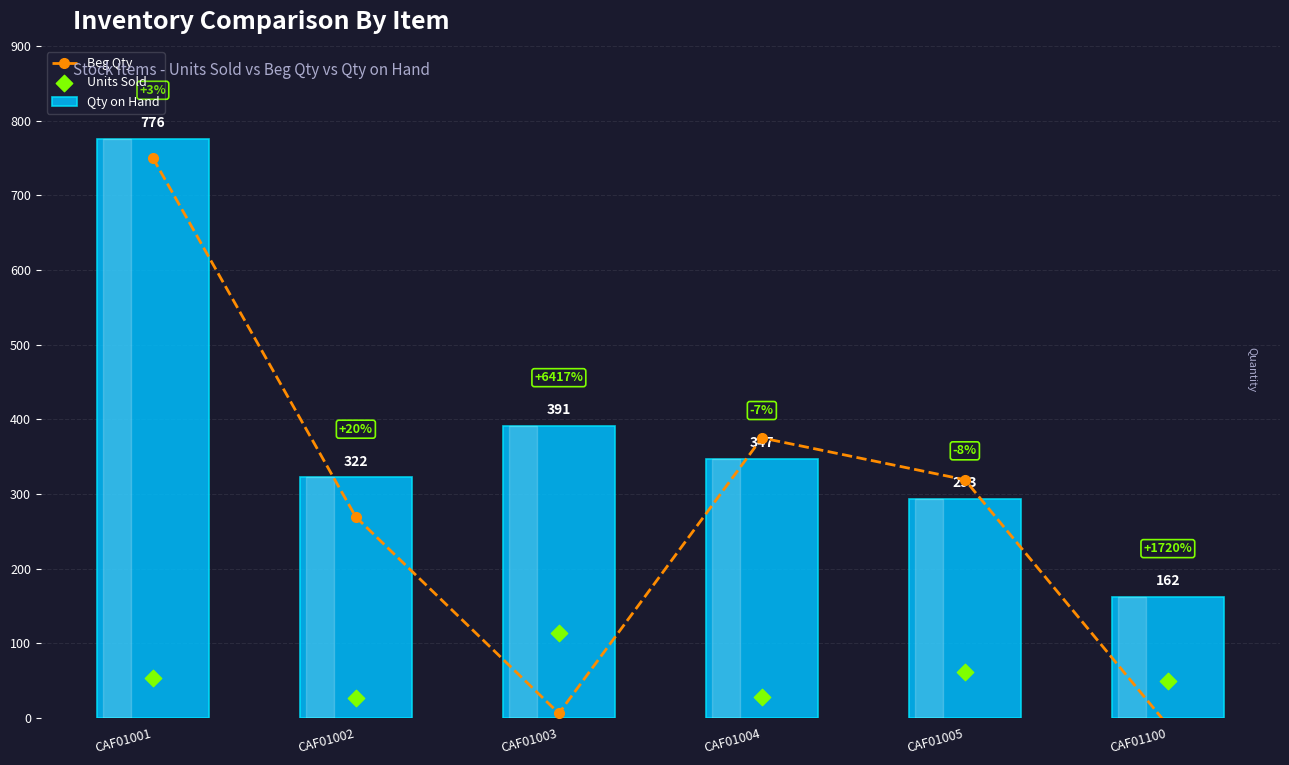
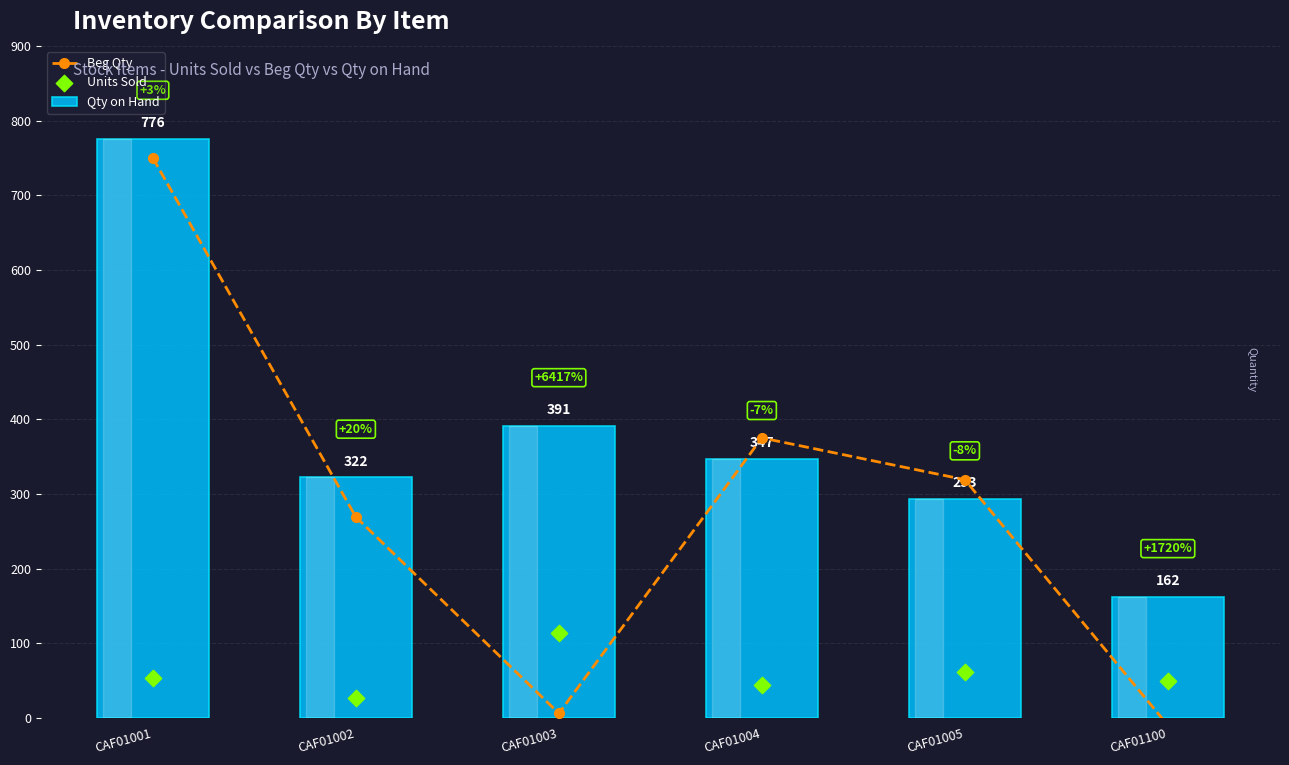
  {
    "Beg Qty": {
      "CAF01001": 750,
      "CAF01002": 270,
      "CAF01003": 10
    },
    "Qty on Hand": {
      "CAF01001": 776,
      "CAF01002": 322,
      "CAF01003": 391,
      "CAF01100": 162
    },
    "Units Sold": {
-     "CAF01004": 30
+     "CAF01004": 40
    }
  }
